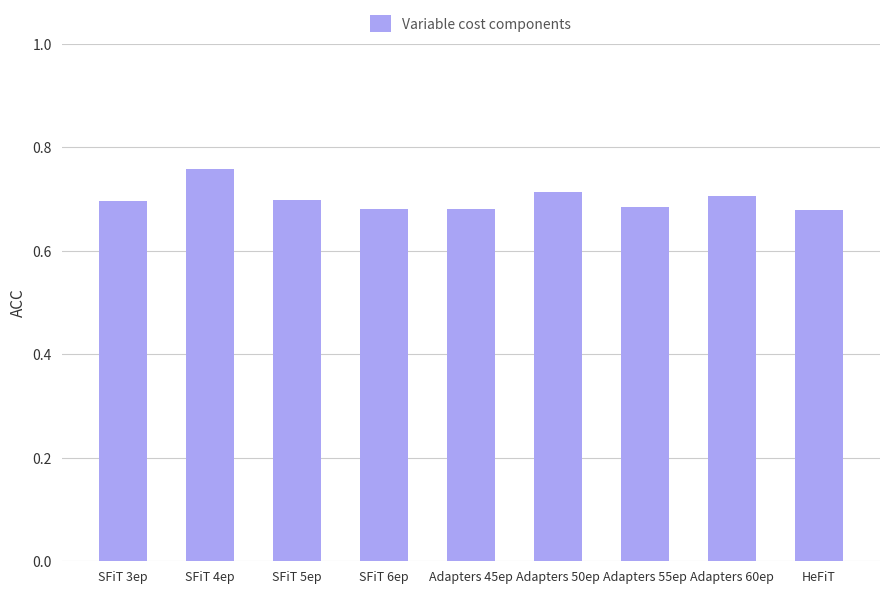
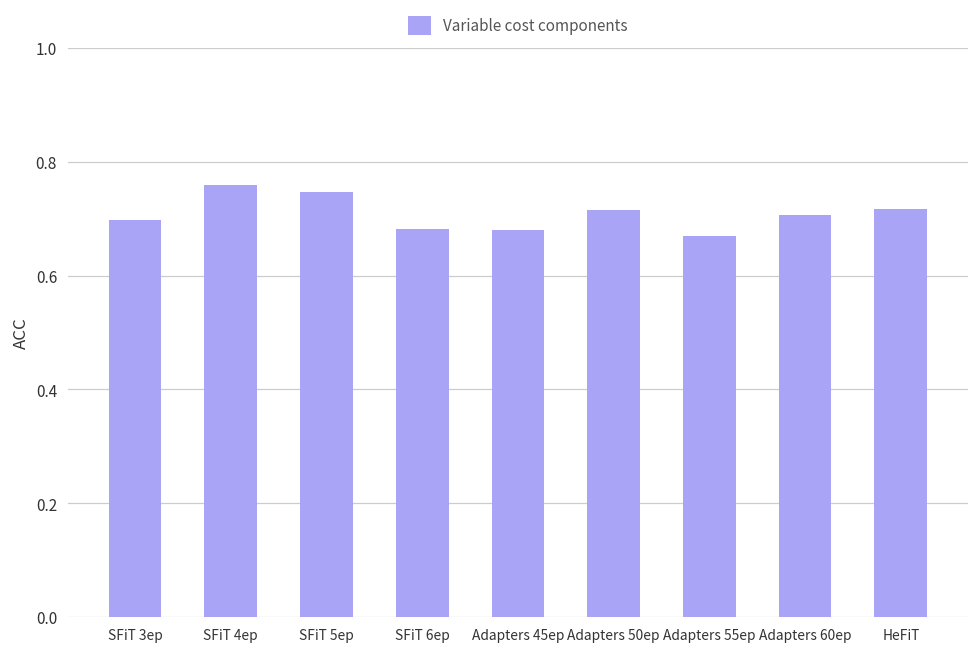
  {
    "SFiT 3ep": 0.70,
    "SFiT 4ep": 0.76,
-   "SFiT 5ep": 0.70,
+   "SFiT 5ep": 0.75,
    "SFiT 6ep": 0.68,
    "Adapters 45ep": 0.68,
    "Adapters 50ep": 0.71,
-   "Adapters 55ep": 0.69,
+   "Adapters 55ep": 0.67,
    "Adapters 60ep": 0.71,
-   "HeFiT": 0.68
+   "HeFiT": 0.72
  }
